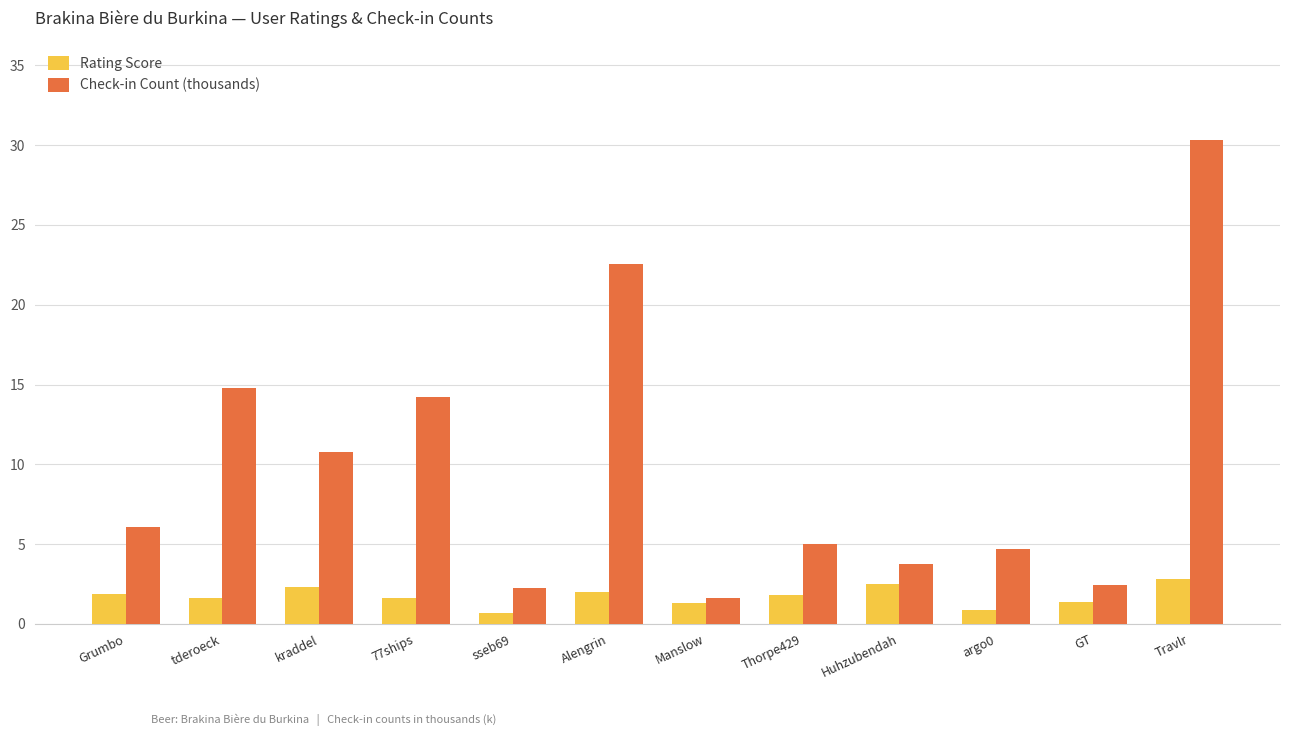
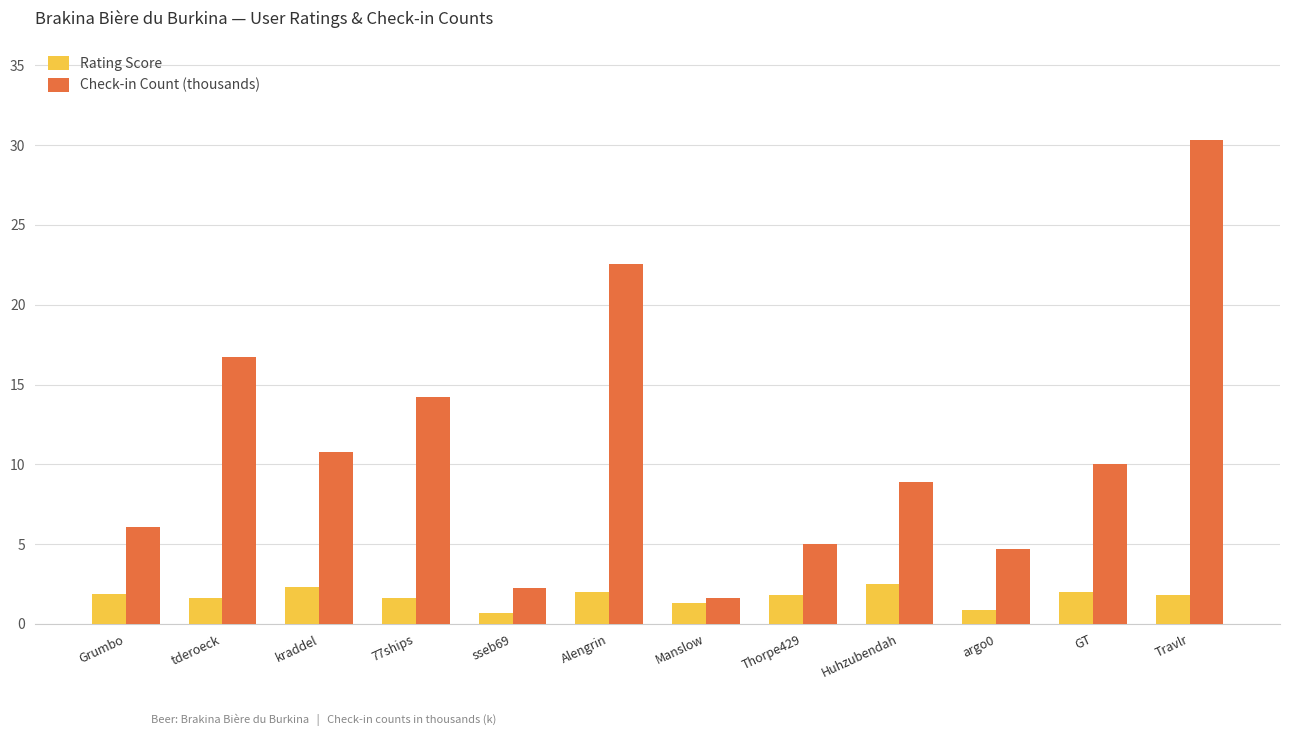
  {
    "Rating Score": {
      "Grumbo": 1.9,
      "tderoeck": 1.6,
      "kraddel": 2.3,
      "77ships": 1.6,
      "sseb69": 0.7,
      "Alengrin": 2.0,
      "Manslow": 1.3,
      "Thorpe429": 1.8,
      "Huhzubendah": 2.5,
      "argo0": 0.9,
-     "GT": 1.4,
-     "Travlr": 2.8
+     "GT": 2.0,
+     "Travlr": 1.8
    },
    "Check-in Count (thousands)": {
      "Grumbo": 6.1,
-     "tderoeck": 14.8,
+     "tderoeck": 16.7,
      "kraddel": 10.8,
      "77ships": 14.2,
      "sseb69": 2.2,
      "Alengrin": 22.5,
      "Manslow": 1.6,
      "Thorpe429": 5.0,
-     "Huhzubendah": 3.8,
+     "Huhzubendah": 8.9,
      "argo0": 4.7,
-     "GT": 2.4,
+     "GT": 10.0,
      "Travlr": 30.3
    }
  }
